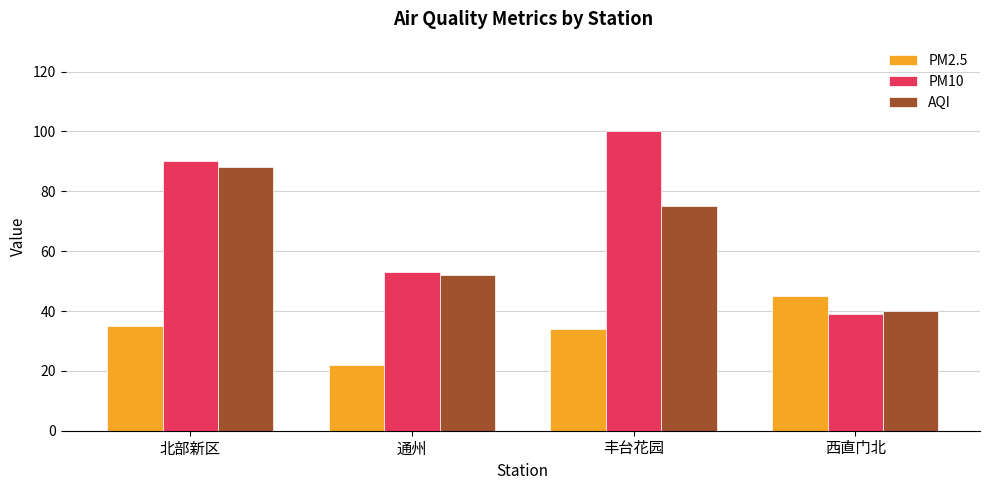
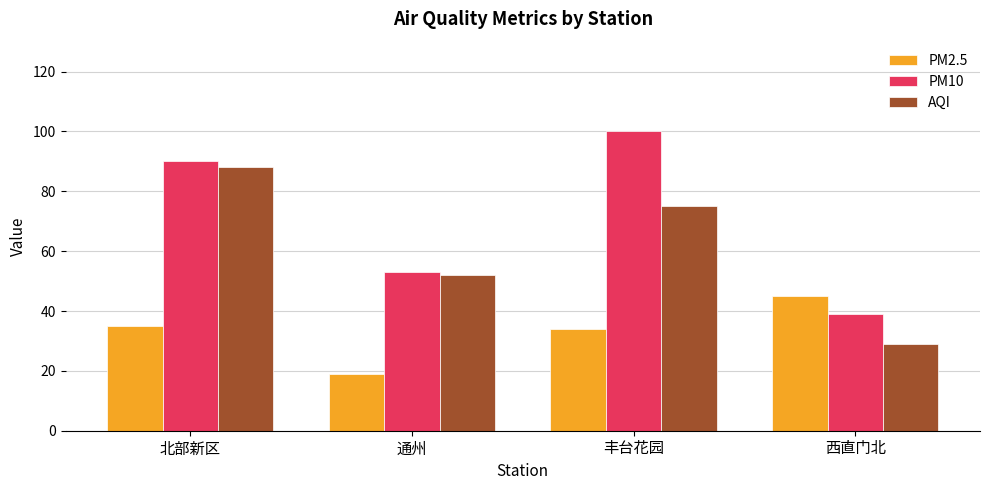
  {
    "PM2.5": {
      "北部新区": 35,
-     "通州": 22,
+     "通州": 19,
      "丰台花园": 34,
      "西直门北": 45
    },
    "PM10": {
      "北部新区": 90,
      "通州": 53,
      "丰台花园": 100,
      "西直门北": 39
    },
    "AQI": {
      "北部新区": 88,
      "通州": 52,
      "丰台花园": 75,
-     "西直门北": 40
+     "西直门北": 29
    }
  }
